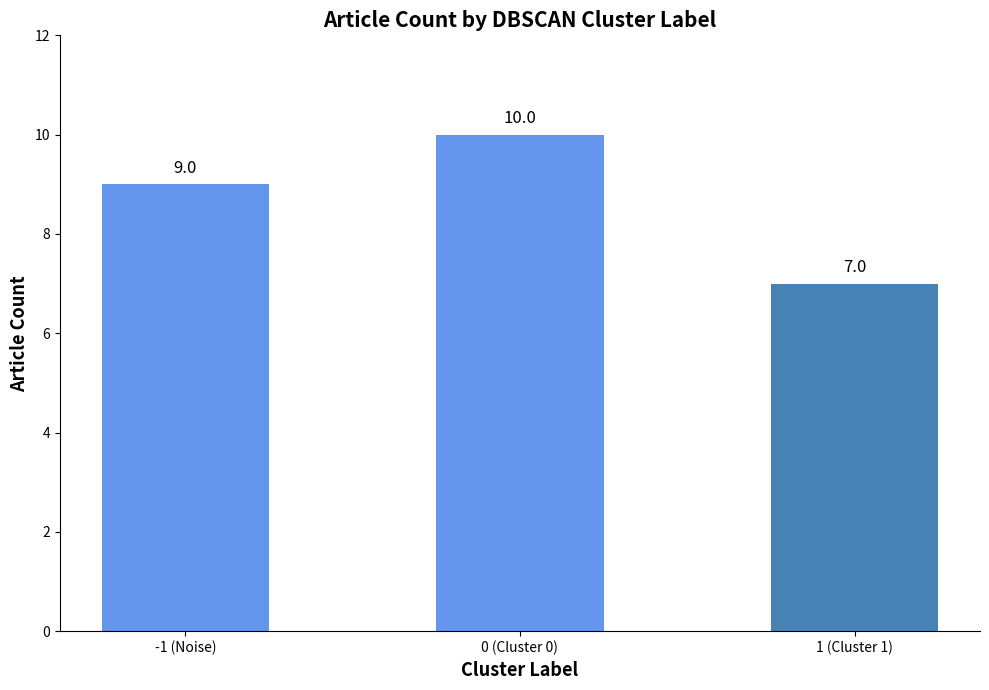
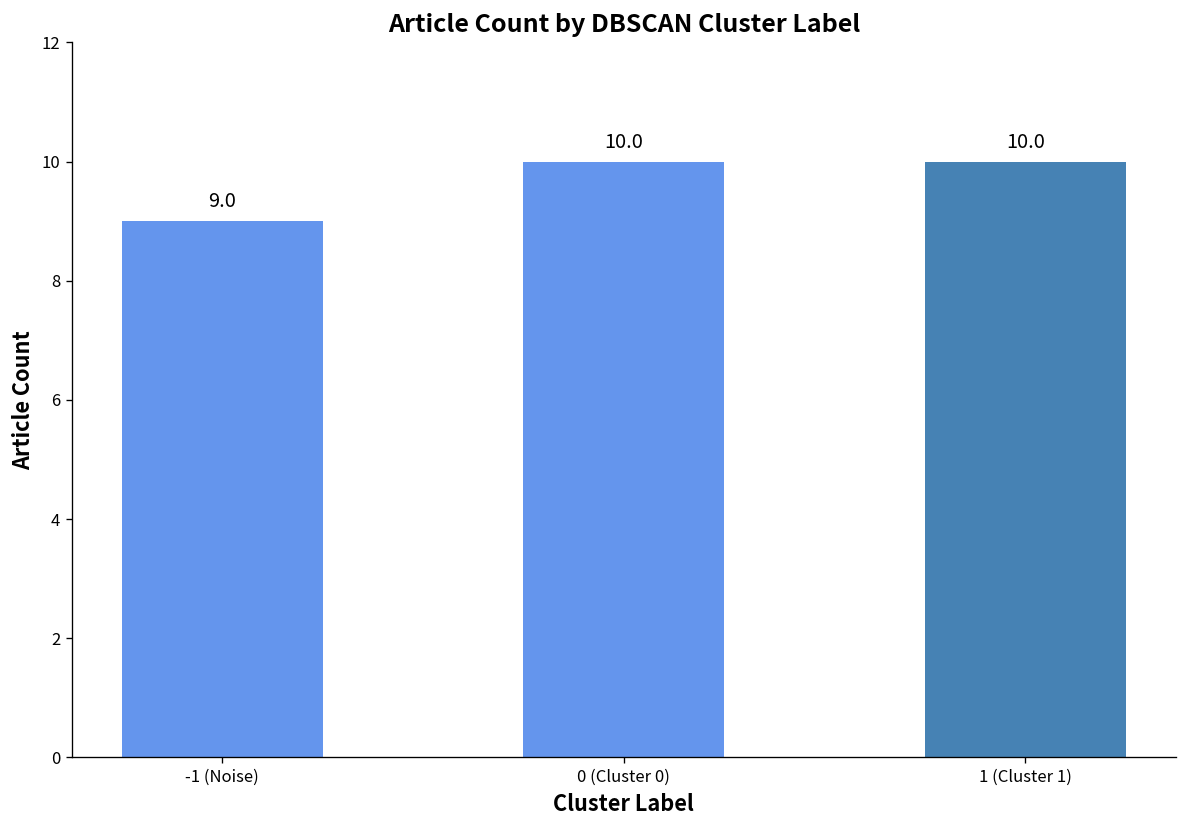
  {
    "-1 (Noise)": 9.0,
    "0 (Cluster 0)": 10.0,
-   "1 (Cluster 1)": 7.0
+   "1 (Cluster 1)": 10.0
  }
